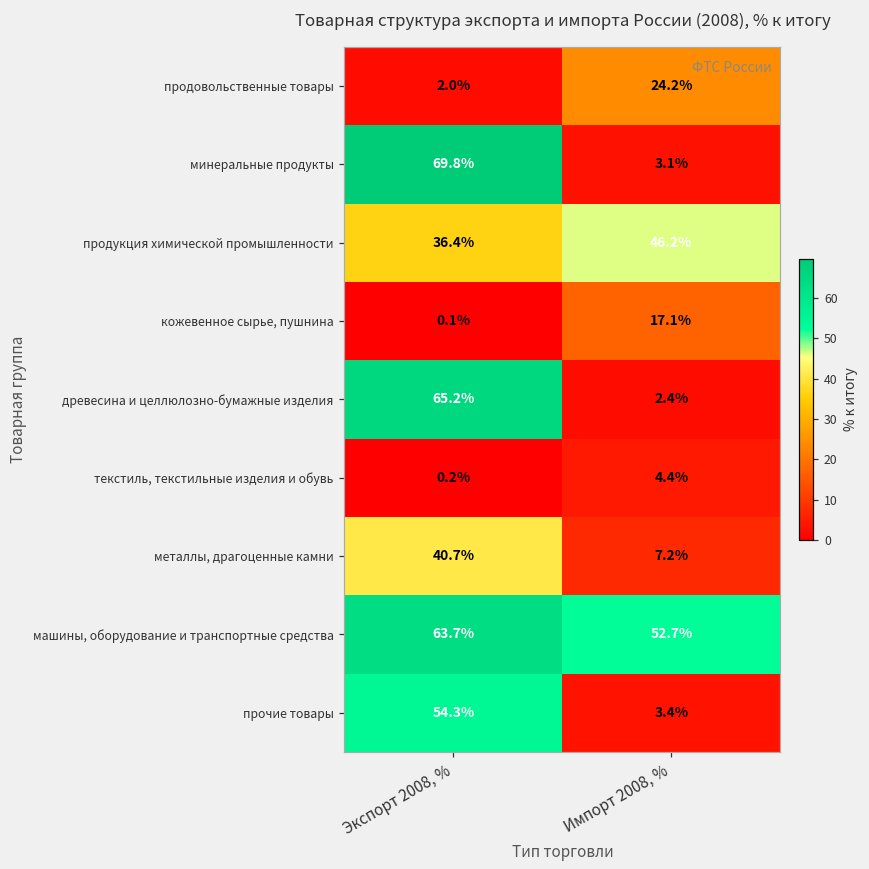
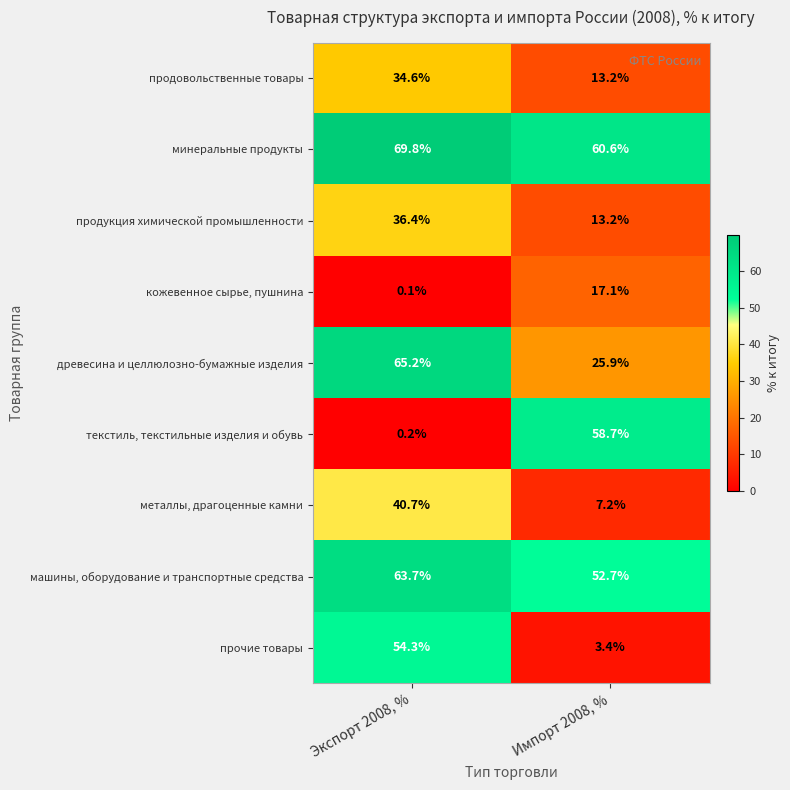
  {
    "продовольственные товары": {
-     "Экспорт 2008, %": "2.0%",
-     "Импорт 2008, %": "24.2%"
+     "Экспорт 2008, %": "34.6%",
+     "Импорт 2008, %": "13.2%"
    },
    "минеральные продукты": {
      "Экспорт 2008, %": "69.8%",
-     "Импорт 2008, %": "3.1%"
+     "Импорт 2008, %": "60.6%"
    },
    "продукция химической промышленности": {
      "Экспорт 2008, %": "36.4%",
-     "Импорт 2008, %": "46.2%"
+     "Импорт 2008, %": "13.2%"
    },
    "кожевенное сырье, пушнина": {
      "Экспорт 2008, %": "0.1%",
      "Импорт 2008, %": "17.1%"
    },
    "древесина и целлюлозно-бумажные изделия": {
      "Экспорт 2008, %": "65.2%",
-     "Импорт 2008, %": "2.4%"
+     "Импорт 2008, %": "25.9%"
    },
    "текстиль, текстильные изделия и обувь": {
      "Экспорт 2008, %": "0.2%",
-     "Импорт 2008, %": "4.4%"
+     "Импорт 2008, %": "58.7%"
    },
    "металлы, драгоценные камни": {
      "Экспорт 2008, %": "40.7%",
      "Импорт 2008, %": "7.2%"
    },
    "машины, оборудование и транспортные средства": {
      "Экспорт 2008, %": "63.7%",
      "Импорт 2008, %": "52.7%"
    },
    "прочие товары": {
      "Экспорт 2008, %": "54.3%",
      "Импорт 2008, %": "3.4%"
    }
  }
